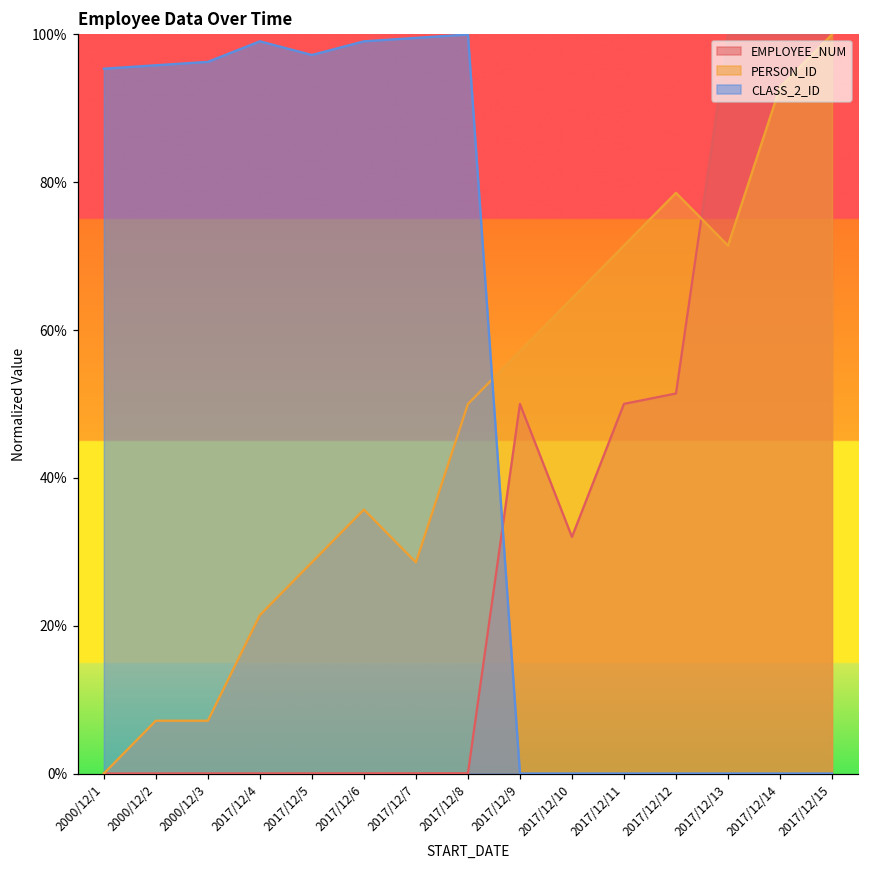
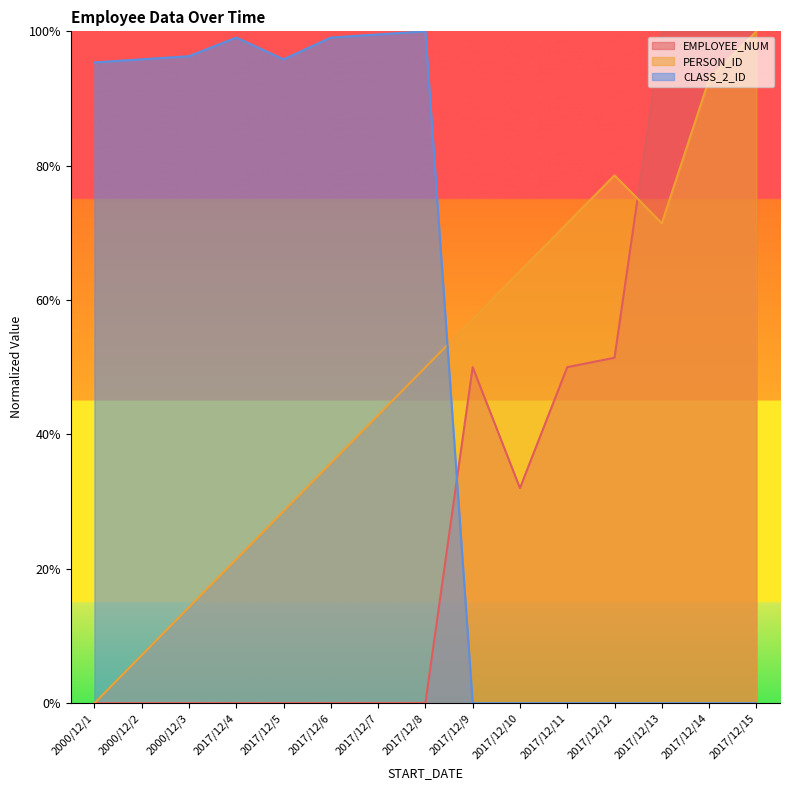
  {
    "EMPLOYEE_NUM": {
      "2000/12/2": "0%",
      "2000/12/3": "0%",
      "2017/12/4": "0%",
      "2017/12/5": "0%",
      "2017/12/6": "0%",
      "2017/12/7": "0%",
      "2017/12/8": "0%",
      "2017/12/9": "50%",
      "2017/12/10": "32%",
      "2017/12/11": "50%",
      "2017/12/12": "51%",
      "2017/12/13": "100%",
      "2017/12/14": "100%"
    },
    "PERSON_ID": {
      "2000/12/2": "7%",
-     "2000/12/3": "7%",
+     "2000/12/3": "14%",
      "2017/12/4": "21%",
      "2017/12/5": "29%",
      "2017/12/6": "36%",
-     "2017/12/7": "29%",
+     "2017/12/7": "43%",
      "2017/12/8": "50%",
      "2017/12/9": "57%",
      "2017/12/10": "64%",
      "2017/12/11": "71%",
      "2017/12/12": "79%",
      "2017/12/13": "71%"
    },
    "CLASS_2_ID": {
      "2000/12/1": "95%",
      "2000/12/2": "96%",
      "2000/12/3": "96%",
      "2017/12/4": "99%",
-     "2017/12/5": "97%",
+     "2017/12/5": "96%",
      "2017/12/6": "99%",
      "2017/12/7": "100%",
      "2017/12/8": "100%",
      "2017/12/9": "0%",
      "2017/12/10": "0%",
      "2017/12/11": "0%",
      "2017/12/12": "0%",
      "2017/12/13": "0%",
      "2017/12/14": "0%",
      "2017/12/15": "0%"
    }
  }
